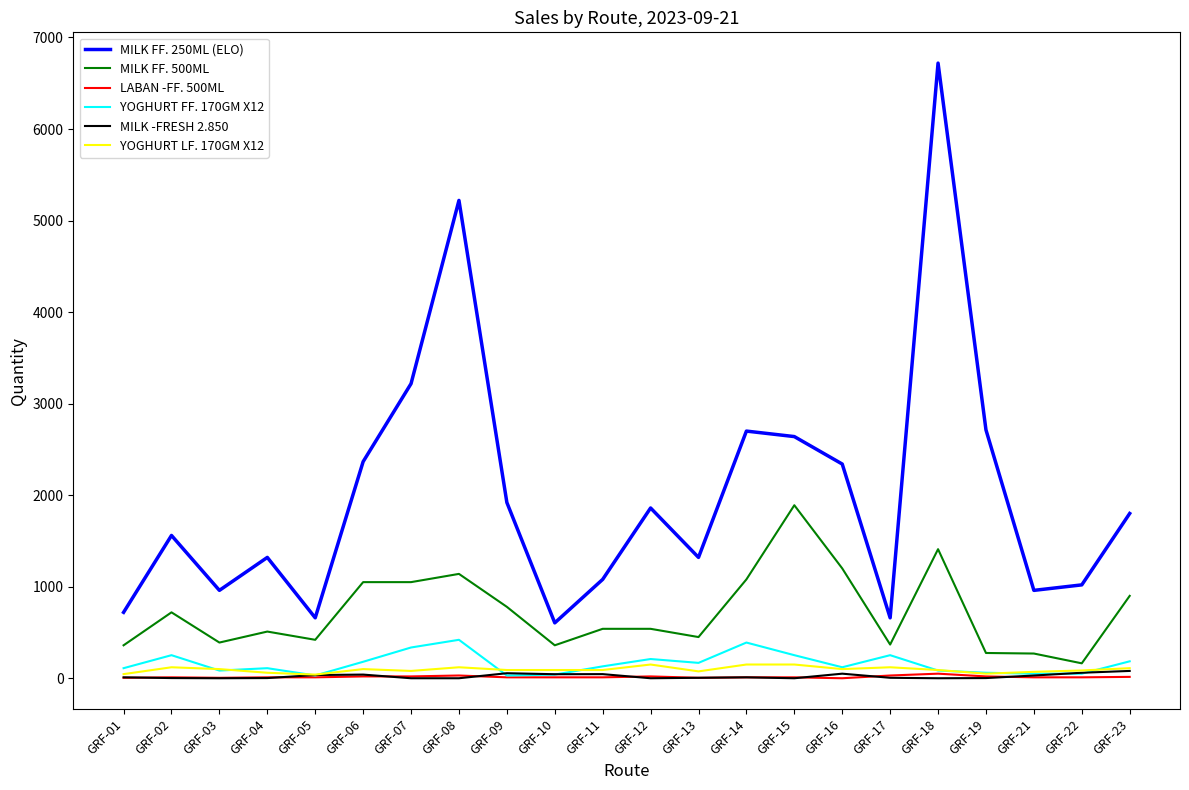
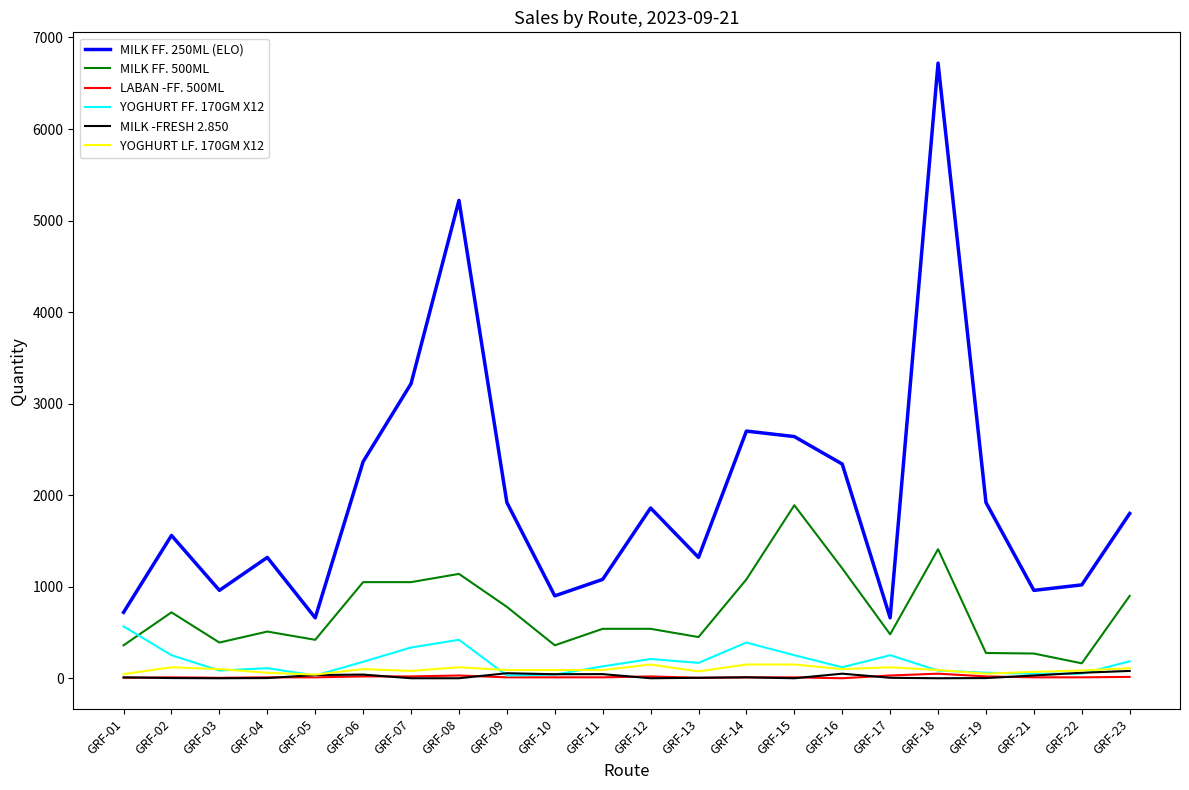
  {
    "MILK FF. 250ML (ELO)": {
      "GRF-01": 700,
      "GRF-02": 1600,
      "GRF-03": 1000,
      "GRF-04": 1300,
      "GRF-05": 700,
      "GRF-06": 2400,
      "GRF-07": 3200,
      "GRF-08": 5200,
      "GRF-09": 1900,
-     "GRF-10": 600,
+     "GRF-10": 900,
      "GRF-11": 1100,
      "GRF-12": 1900,
      "GRF-13": 1300,
      "GRF-14": 2700,
      "GRF-15": 2600,
      "GRF-16": 2300,
      "GRF-17": 700,
      "GRF-18": 6700,
-     "GRF-19": 2700,
+     "GRF-19": 1900,
      "GRF-21": 1000,
      "GRF-22": 1000,
      "GRF-23": 1800
    },
    "MILK FF. 500ML": {
      "GRF-01": 400,
      "GRF-02": 700,
      "GRF-03": 400,
      "GRF-04": 500,
      "GRF-05": 400,
      "GRF-06": 1100,
      "GRF-07": 1100,
      "GRF-08": 1100,
      "GRF-09": 800,
      "GRF-10": 400,
      "GRF-11": 500,
      "GRF-12": 500,
      "GRF-13": 500,
      "GRF-14": 1100,
      "GRF-15": 1900,
      "GRF-16": 1200,
-     "GRF-17": 400,
+     "GRF-17": 500,
      "GRF-18": 1400,
      "GRF-19": 300,
      "GRF-21": 300,
      "GRF-22": 200,
      "GRF-23": 900
    },
    "LABAN -FF. 500ML": {
      "GRF-08": 0,
      "GRF-10": 0,
      "GRF-11": 0,
      "GRF-16": 0,
      "GRF-18": 100,
      "GRF-22": 0,
      "GRF-23": 0
    },
    "YOGHURT FF. 170GM X12": {
-     "GRF-01": 100,
+     "GRF-01": 600,
      "GRF-02": 300,
      "GRF-04": 100,
      "GRF-06": 200,
      "GRF-07": 300,
      "GRF-08": 400,
      "GRF-11": 100,
      "GRF-12": 200,
      "GRF-13": 200,
      "GRF-14": 400,
      "GRF-15": 300,
      "GRF-17": 300,
      "GRF-23": 200
    },
    "MILK -FRESH 2.850": {
      "GRF-08": 0,
      "GRF-11": 0,
      "GRF-16": 100,
      "GRF-18": 0,
      "GRF-23": 100
    },
    "YOGHURT LF. 170GM X12": {
      "GRF-01": 0,
      "GRF-02": 100,
      "GRF-04": 100,
      "GRF-06": 100,
      "GRF-07": 100,
      "GRF-08": 100,
      "GRF-09": 100,
      "GRF-10": 100,
      "GRF-11": 100,
      "GRF-12": 200,
      "GRF-13": 100,
      "GRF-14": 200,
      "GRF-15": 200,
      "GRF-17": 100,
      "GRF-23": 100
    }
  }
